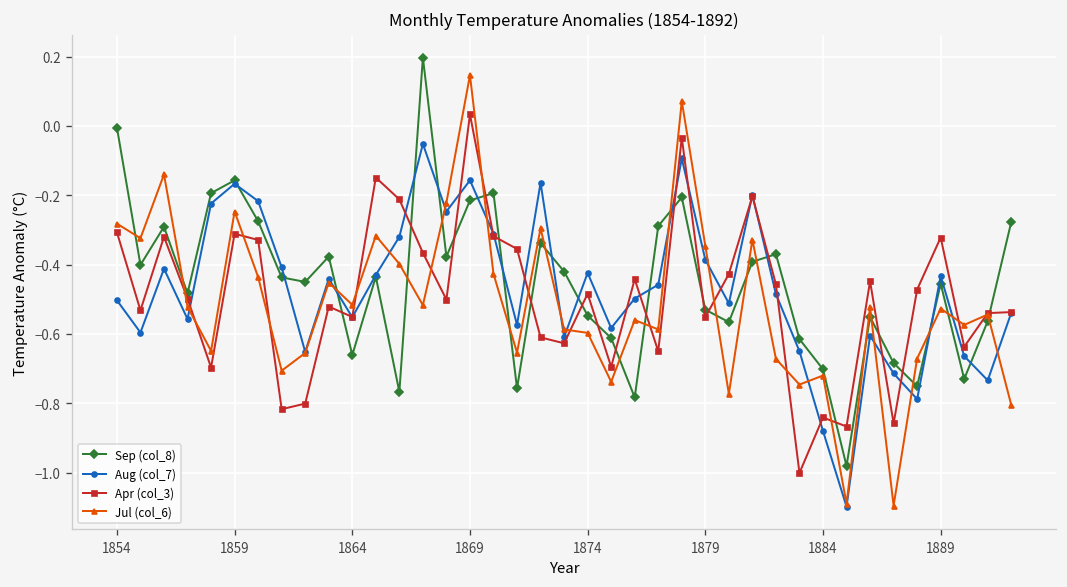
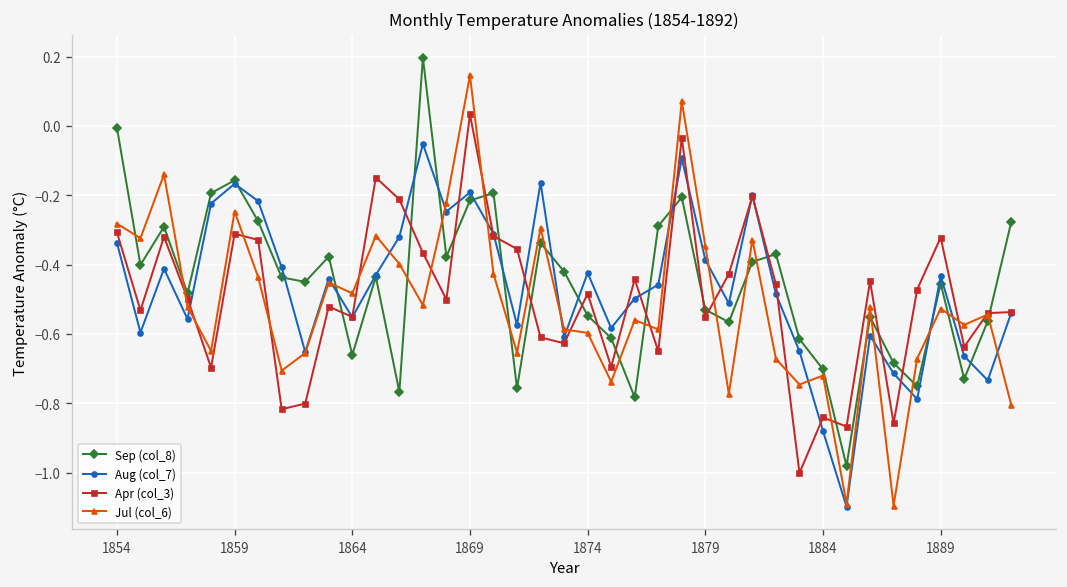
  {
    "Sep (col_8)": {
      "1854": -0.01,
      "1859": -0.16,
      "1864": -0.66,
      "1869": -0.22,
      "1874": -0.55,
      "1879": -0.53,
      "1884": -0.70,
      "1889": -0.46
    },
    "Aug (col_7)": {
-     "1854": -0.50,
+     "1854": -0.34,
      "1859": -0.17,
-     "1869": -0.16,
+     "1869": -0.19,
      "1874": -0.42,
      "1879": -0.39,
      "1884": -0.88,
      "1889": -0.43
    },
    "Apr (col_3)": {
      "1854": -0.31,
      "1859": -0.31,
      "1869": 0.03,
      "1874": -0.48,
      "1879": -0.55,
      "1884": -0.84,
      "1889": -0.32
    },
    "Jul (col_6)": {
      "1854": -0.28,
      "1859": -0.25,
-     "1864": -0.52,
+     "1864": -0.48,
      "1869": 0.15,
      "1874": -0.60,
      "1879": -0.35,
      "1884": -0.72,
      "1889": -0.53
    }
  }
